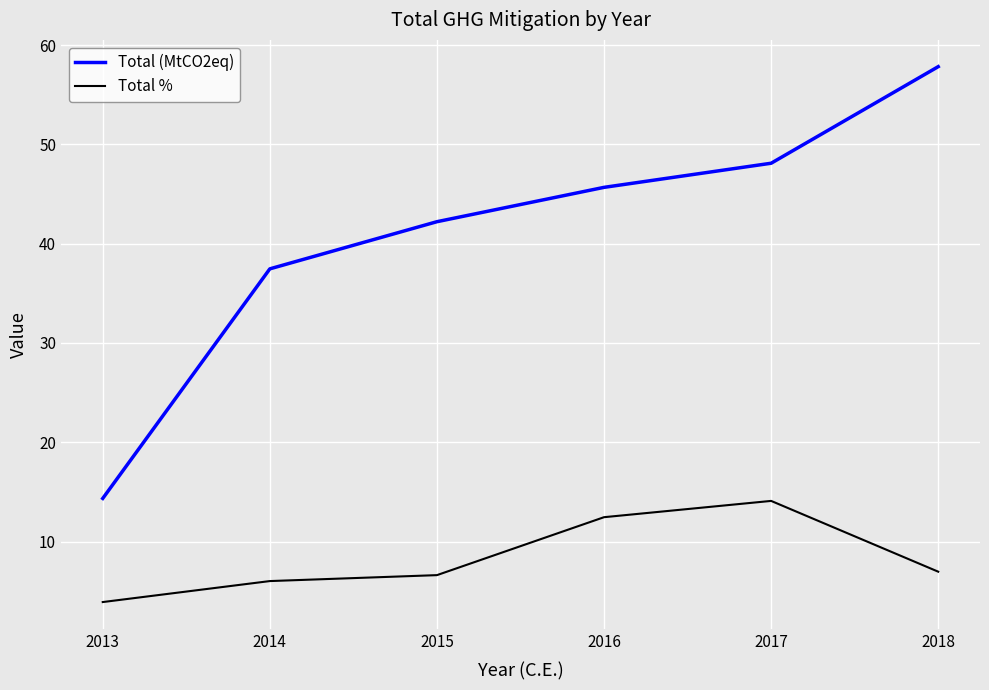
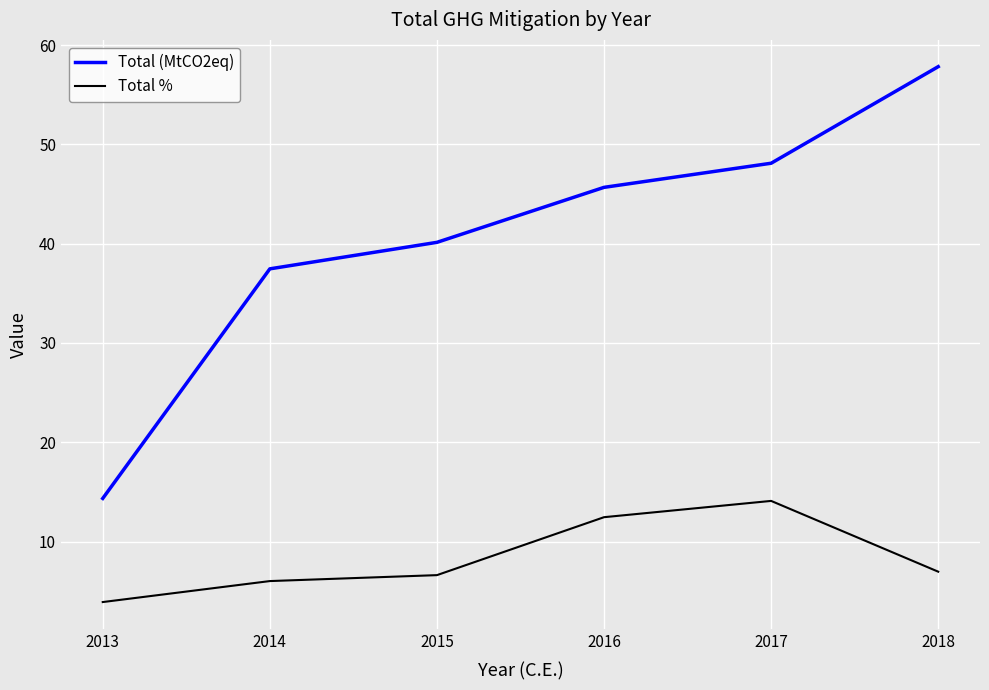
  {
    "Total (MtCO2eq)": {
      "2013": 14,
      "2014": 37,
-     "2015": 42,
+     "2015": 40,
      "2016": 46,
      "2017": 48,
      "2018": 58
    },
    "Total %": {
      "2013": 4,
      "2014": 6,
      "2015": 7,
      "2016": 12,
      "2017": 14,
      "2018": 7
    }
  }
